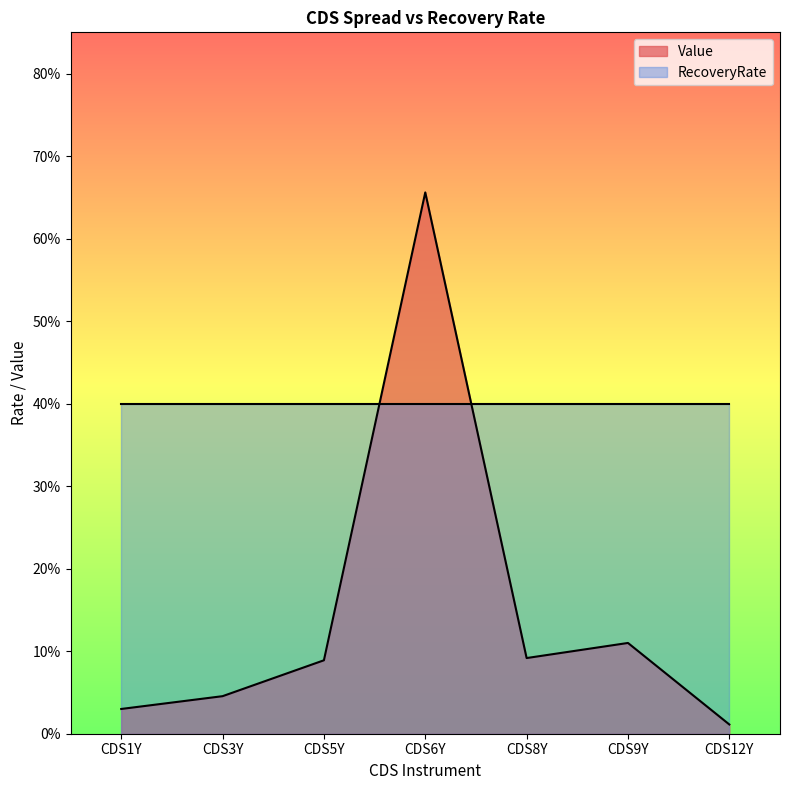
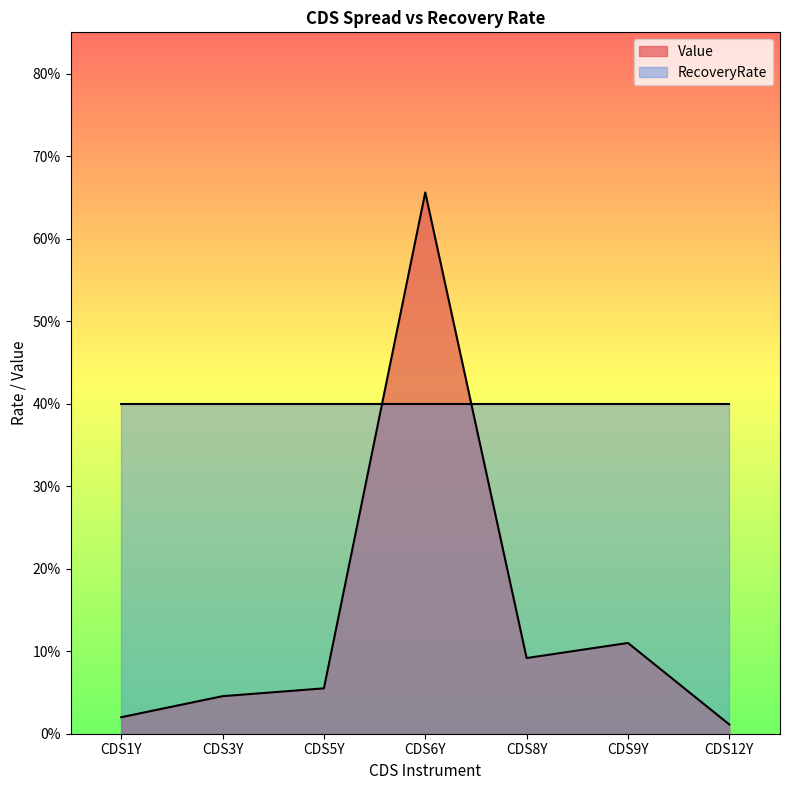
  {
    "Value": {
-     "CDS1Y": "3%",
+     "CDS1Y": "2%",
      "CDS3Y": "5%",
-     "CDS5Y": "9%",
+     "CDS5Y": "6%",
      "CDS6Y": "66%",
      "CDS8Y": "9%",
      "CDS9Y": "11%",
      "CDS12Y": "1%"
    },
    "RecoveryRate": {
      "CDS1Y": "40%",
      "CDS3Y": "40%",
      "CDS5Y": "40%",
      "CDS6Y": "40%",
      "CDS8Y": "40%",
      "CDS9Y": "40%",
      "CDS12Y": "40%"
    }
  }
